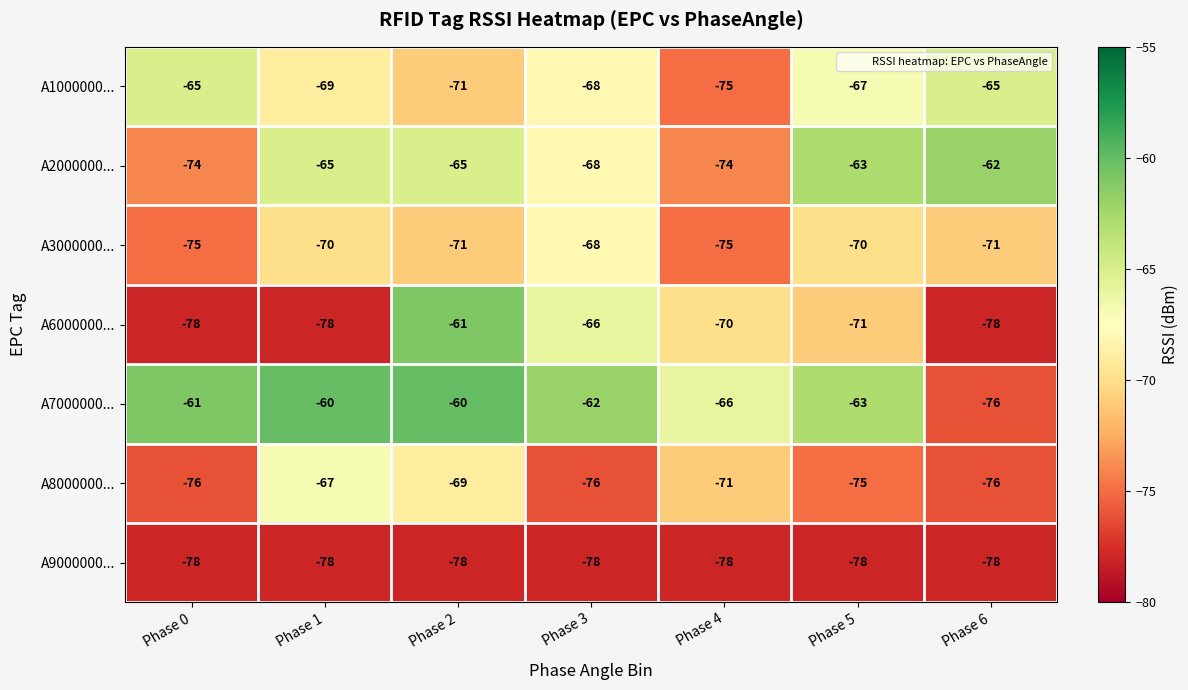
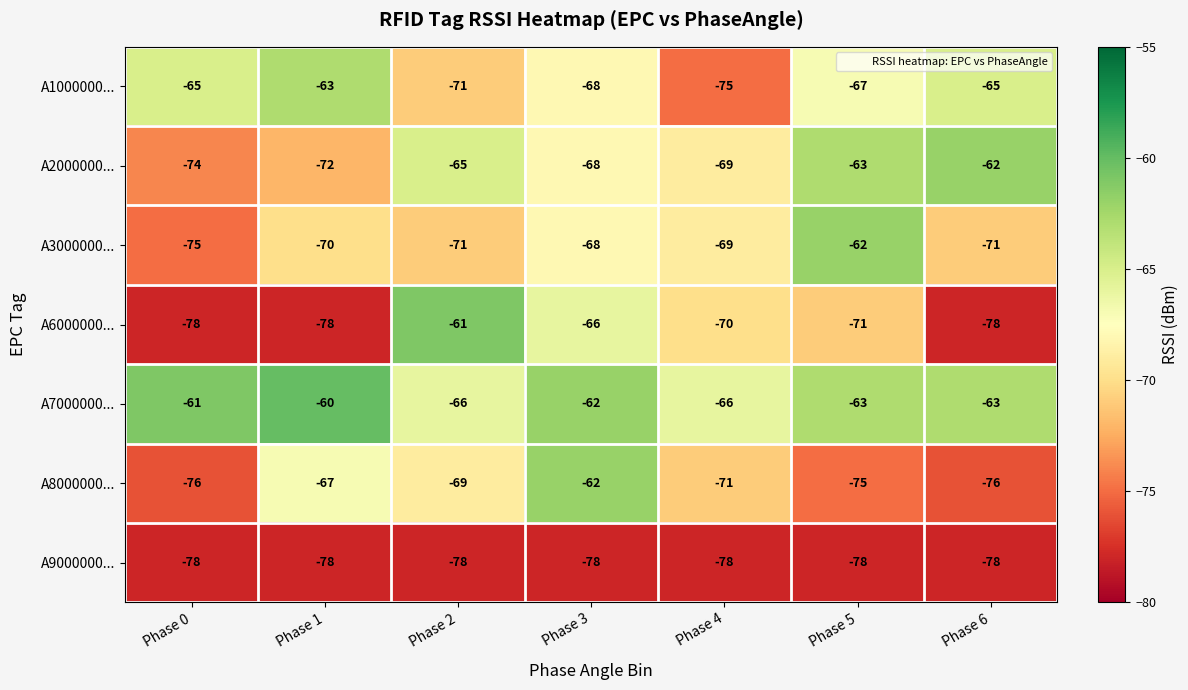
  {
    "A1000000...": {
      "Phase 0": -65,
-     "Phase 1": -69,
+     "Phase 1": -63,
      "Phase 2": -71,
      "Phase 3": -68,
      "Phase 4": -75,
      "Phase 5": -67,
      "Phase 6": -65
    },
    "A2000000...": {
      "Phase 0": -74,
-     "Phase 1": -65,
+     "Phase 1": -72,
      "Phase 2": -65,
      "Phase 3": -68,
-     "Phase 4": -74,
+     "Phase 4": -69,
      "Phase 5": -63,
      "Phase 6": -62
    },
    "A3000000...": {
      "Phase 0": -75,
      "Phase 1": -70,
      "Phase 2": -71,
      "Phase 3": -68,
-     "Phase 4": -75,
-     "Phase 5": -70,
+     "Phase 4": -69,
+     "Phase 5": -62,
      "Phase 6": -71
    },
    "A6000000...": {
      "Phase 0": -78,
      "Phase 1": -78,
      "Phase 2": -61,
      "Phase 3": -66,
      "Phase 4": -70,
      "Phase 5": -71,
      "Phase 6": -78
    },
    "A7000000...": {
      "Phase 0": -61,
      "Phase 1": -60,
-     "Phase 2": -60,
+     "Phase 2": -66,
      "Phase 3": -62,
      "Phase 4": -66,
      "Phase 5": -63,
-     "Phase 6": -76
+     "Phase 6": -63
    },
    "A8000000...": {
      "Phase 0": -76,
      "Phase 1": -67,
      "Phase 2": -69,
-     "Phase 3": -76,
+     "Phase 3": -62,
      "Phase 4": -71,
      "Phase 5": -75,
      "Phase 6": -76
    },
    "A9000000...": {
      "Phase 0": -78,
      "Phase 1": -78,
      "Phase 2": -78,
      "Phase 3": -78,
      "Phase 4": -78,
      "Phase 5": -78,
      "Phase 6": -78
    }
  }
